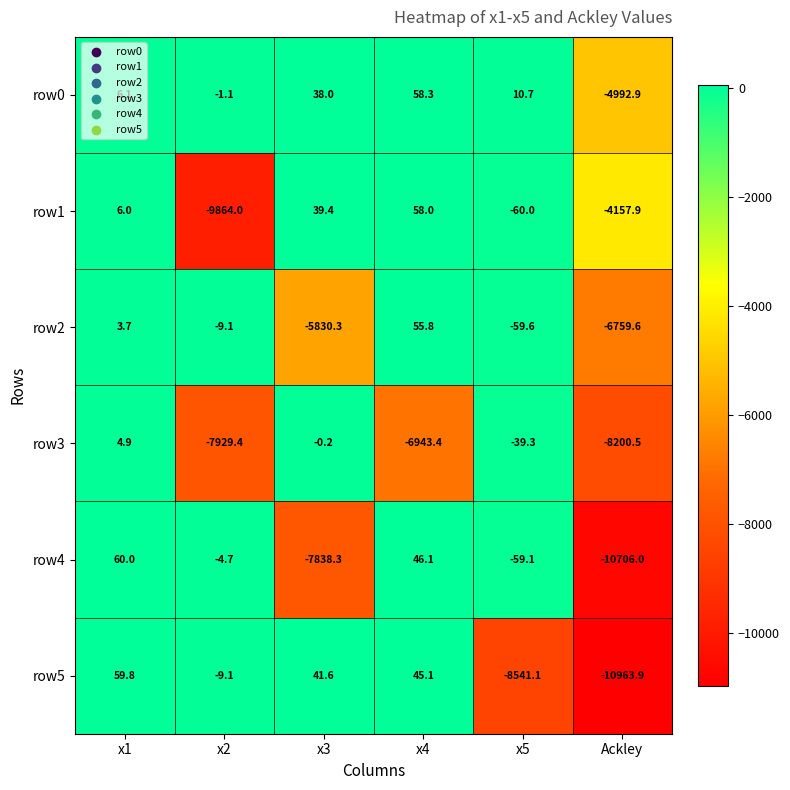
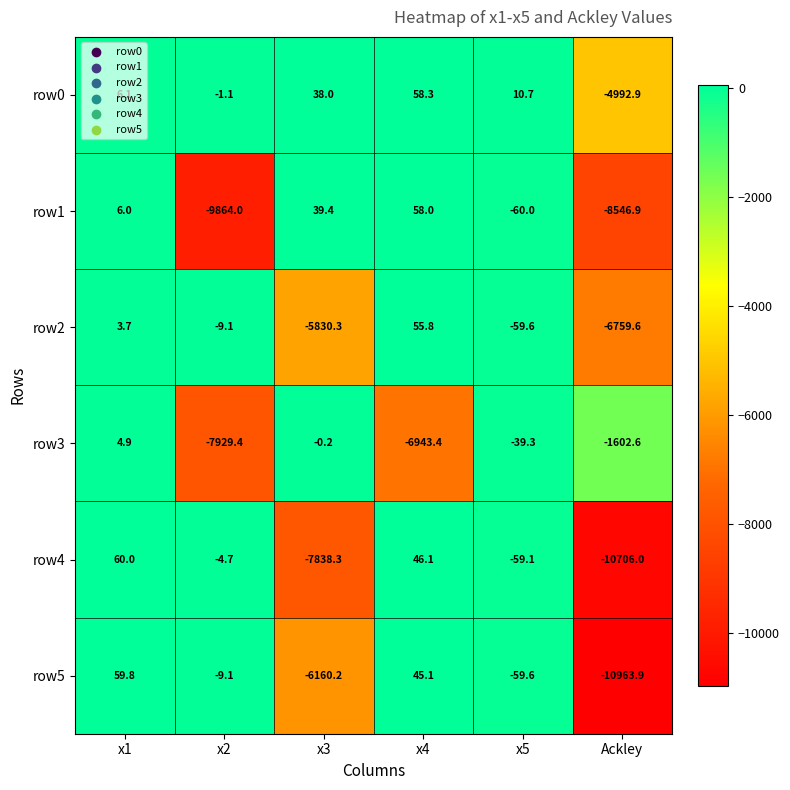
  {
    "row0": {
      "x2": -1.1,
      "x3": 38.0,
      "x4": 58.3,
      "x5": 10.7,
      "Ackley": -4992.9
    },
    "row1": {
      "x1": 6.0,
      "x2": -9864.0,
      "x3": 39.4,
      "x4": 58.0,
      "x5": -60.0,
-     "Ackley": -4157.9
+     "Ackley": -8546.9
    },
    "row2": {
      "x1": 3.7,
      "x2": -9.1,
      "x3": -5830.3,
      "x4": 55.8,
      "x5": -59.6,
      "Ackley": -6759.6
    },
    "row3": {
      "x1": 4.9,
      "x2": -7929.4,
      "x3": -0.2,
      "x4": -6943.4,
      "x5": -39.3,
-     "Ackley": -8200.5
+     "Ackley": -1602.6
    },
    "row4": {
      "x1": 60.0,
      "x2": -4.7,
      "x3": -7838.3,
      "x4": 46.1,
      "x5": -59.1,
      "Ackley": -10706.0
    },
    "row5": {
      "x1": 59.8,
      "x2": -9.1,
-     "x3": 41.6,
+     "x3": -6160.2,
      "x4": 45.1,
-     "x5": -8541.1,
+     "x5": -59.6,
      "Ackley": -10963.9
    }
  }
